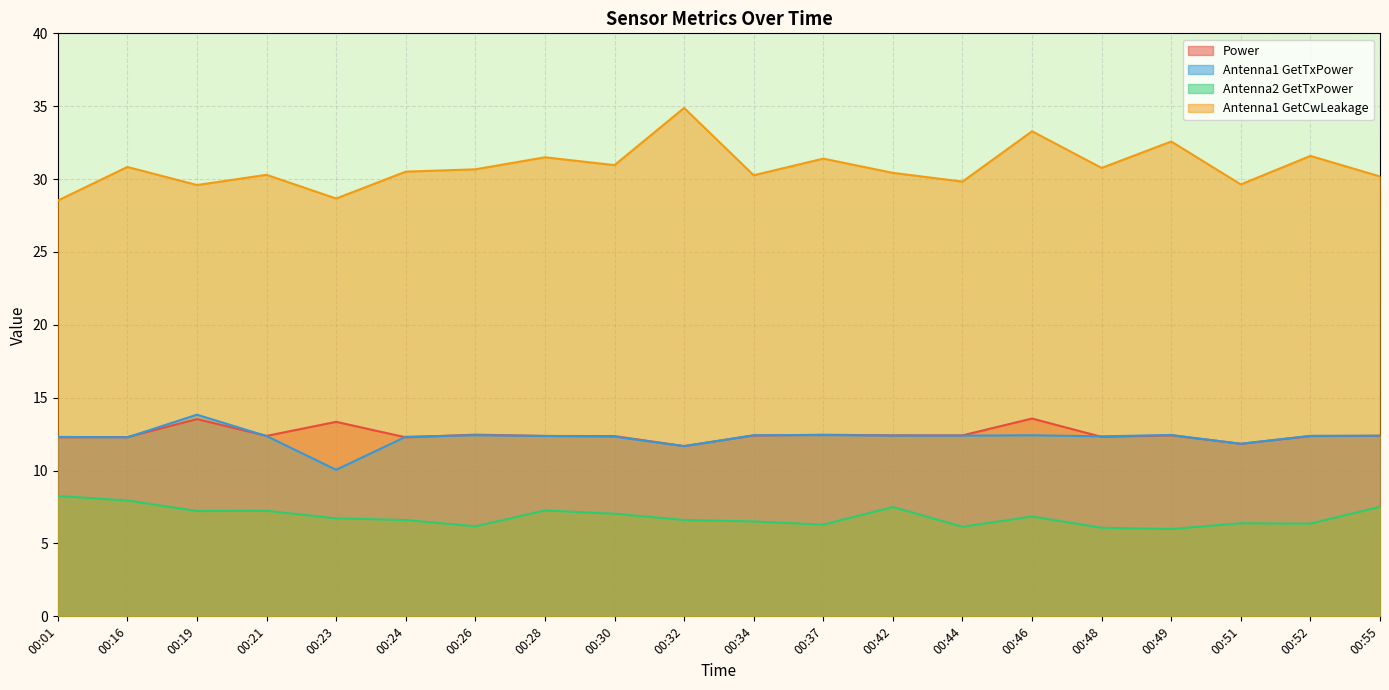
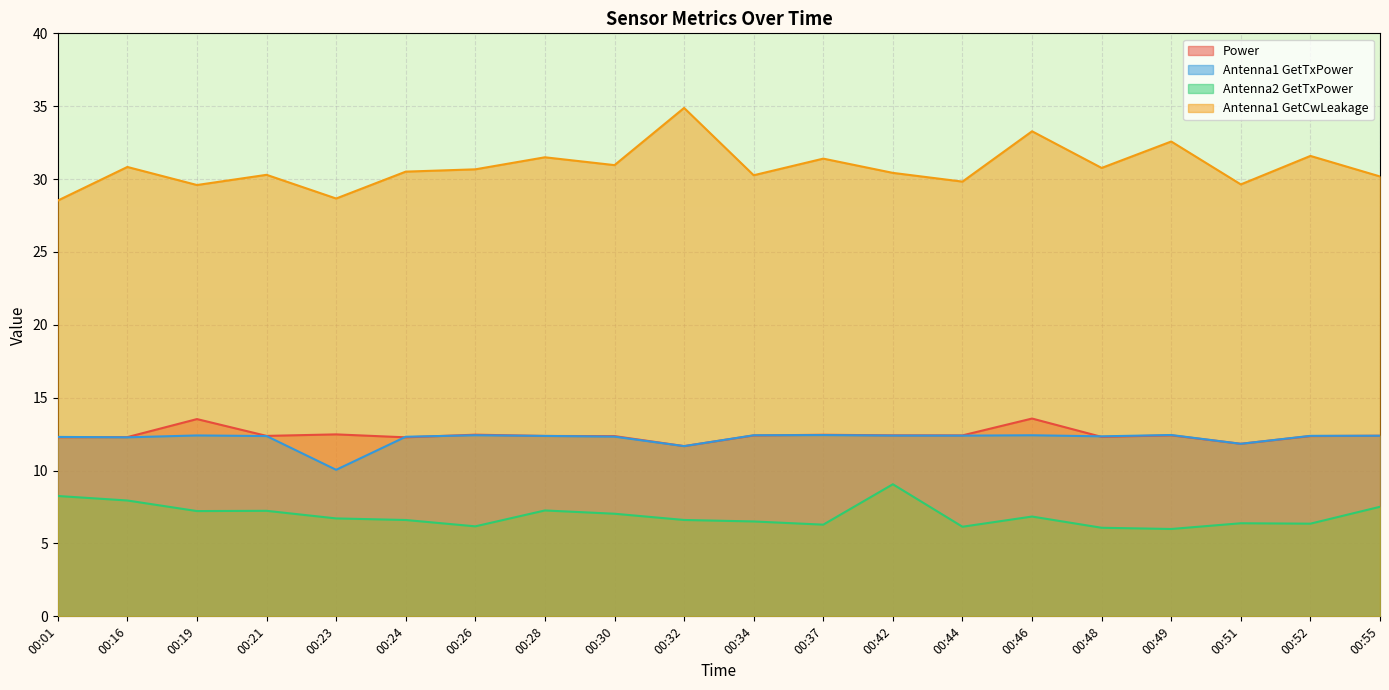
  {
    "Power": {
      "00:19": 13.5,
-     "00:23": 13.3,
+     "00:23": 12.5,
      "00:46": 13.6
    },
    "Antenna1 GetTxPower": {
-     "00:19": 13.8,
+     "00:19": 12.4,
      "00:23": 10.1,
      "00:46": 12.4
    },
    "Antenna2 GetTxPower": {
      "00:01": 8.3,
      "00:16": 7.9,
      "00:19": 7.2,
      "00:21": 7.2,
      "00:23": 6.7,
      "00:24": 6.6,
      "00:26": 6.2,
      "00:28": 7.3,
      "00:30": 7.0,
      "00:32": 6.6,
      "00:34": 6.5,
      "00:37": 6.3,
-     "00:42": 7.5,
+     "00:42": 9.1,
      "00:44": 6.1,
      "00:46": 6.8,
      "00:48": 6.1,
      "00:49": 6.0,
      "00:51": 6.4,
      "00:52": 6.4,
      "00:55": 7.5
    },
    "Antenna1 GetCwLeakage": {
      "00:01": 28.5,
      "00:16": 30.8,
      "00:19": 29.6,
      "00:21": 30.3,
      "00:23": 28.7,
      "00:24": 30.5,
      "00:26": 30.7,
      "00:28": 31.5,
      "00:30": 31.0,
      "00:32": 34.9,
      "00:34": 30.3,
      "00:37": 31.4,
      "00:42": 30.4,
      "00:44": 29.8,
      "00:46": 33.3,
      "00:48": 30.8,
      "00:49": 32.6,
      "00:51": 29.6,
      "00:52": 31.6,
      "00:55": 30.2
    }
  }
